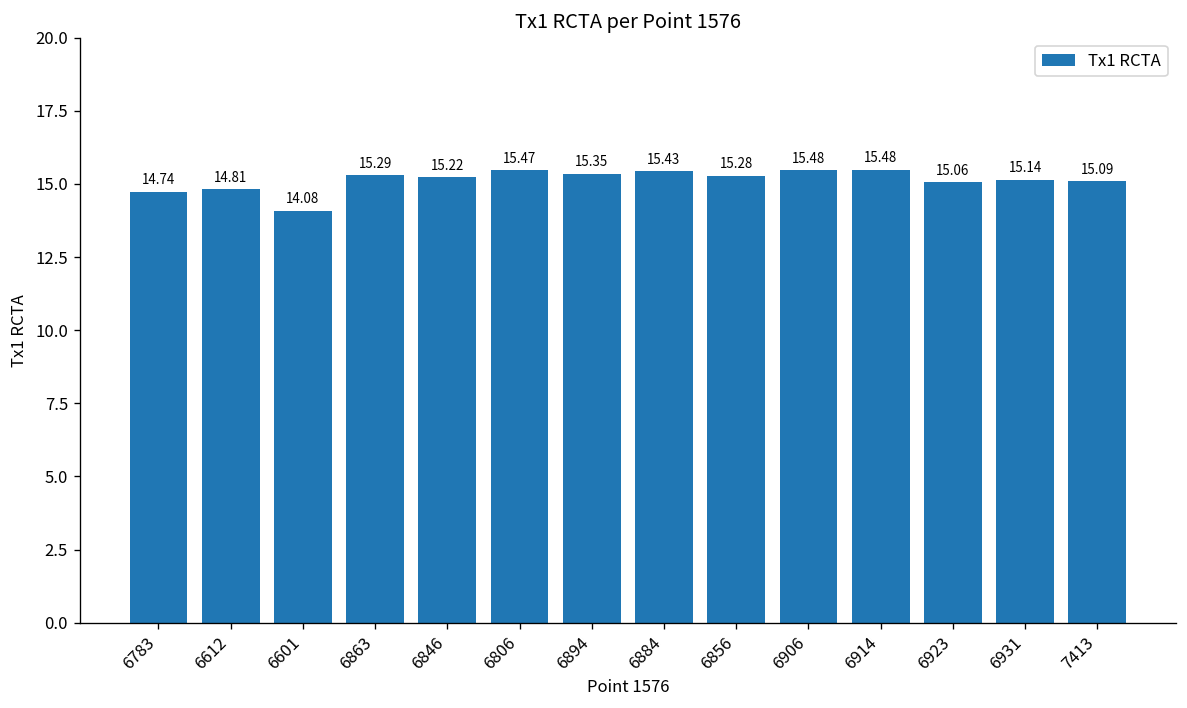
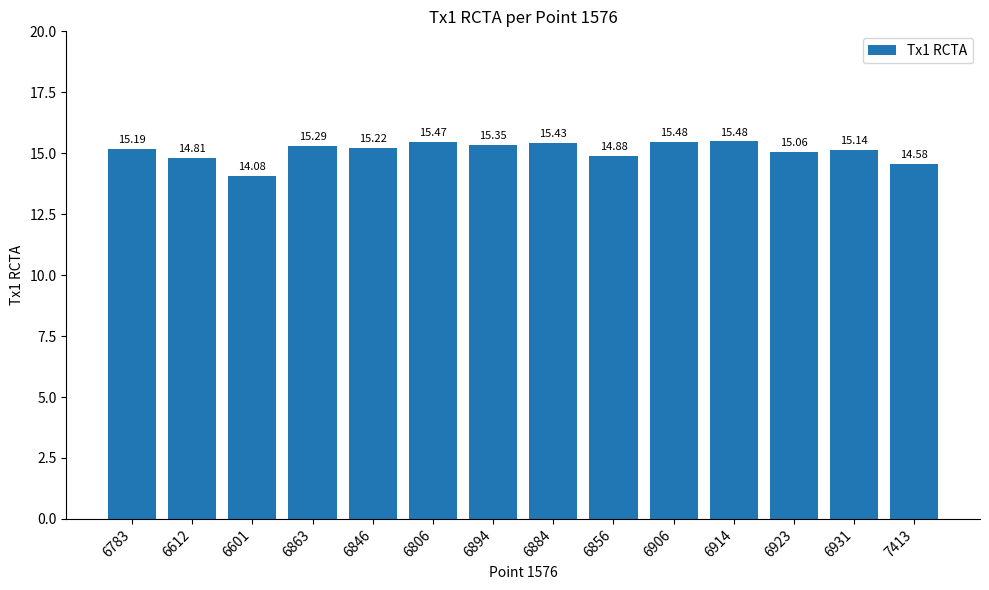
  {
-   "6783": 14.74,
+   "6783": 15.19,
    "6612": 14.81,
    "6601": 14.08,
    "6863": 15.29,
    "6846": 15.22,
    "6806": 15.47,
    "6894": 15.35,
    "6884": 15.43,
-   "6856": 15.28,
+   "6856": 14.88,
    "6906": 15.48,
    "6914": 15.48,
    "6923": 15.06,
    "6931": 15.14,
-   "7413": 15.09
+   "7413": 14.58
  }
